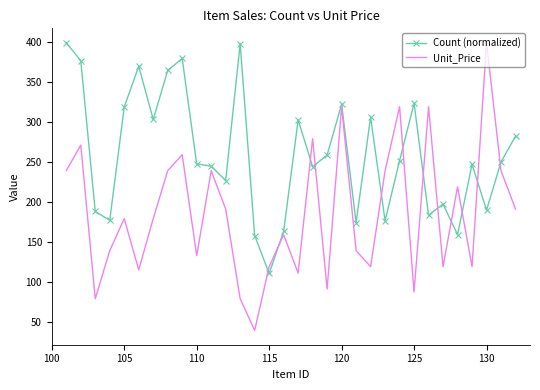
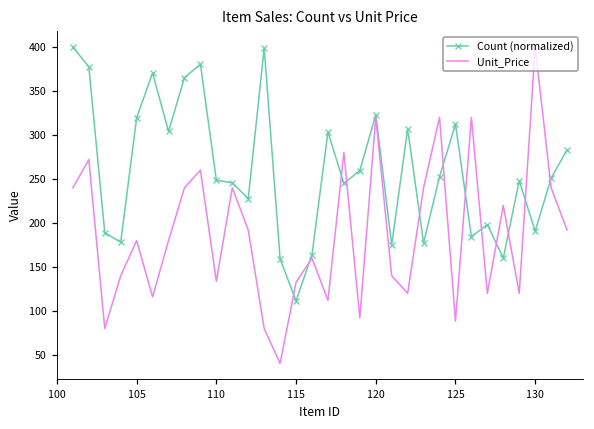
  {
    "Count (normalized)": {
      "105": 320,
      "110": 250,
      "115": 110,
-     "125": 320,
+     "125": 310,
      "130": 190
    },
    "Unit_Price": {
      "105": 180,
      "110": 130,
-     "115": 120,
+     "115": 130,
      "125": 90
    }
  }
